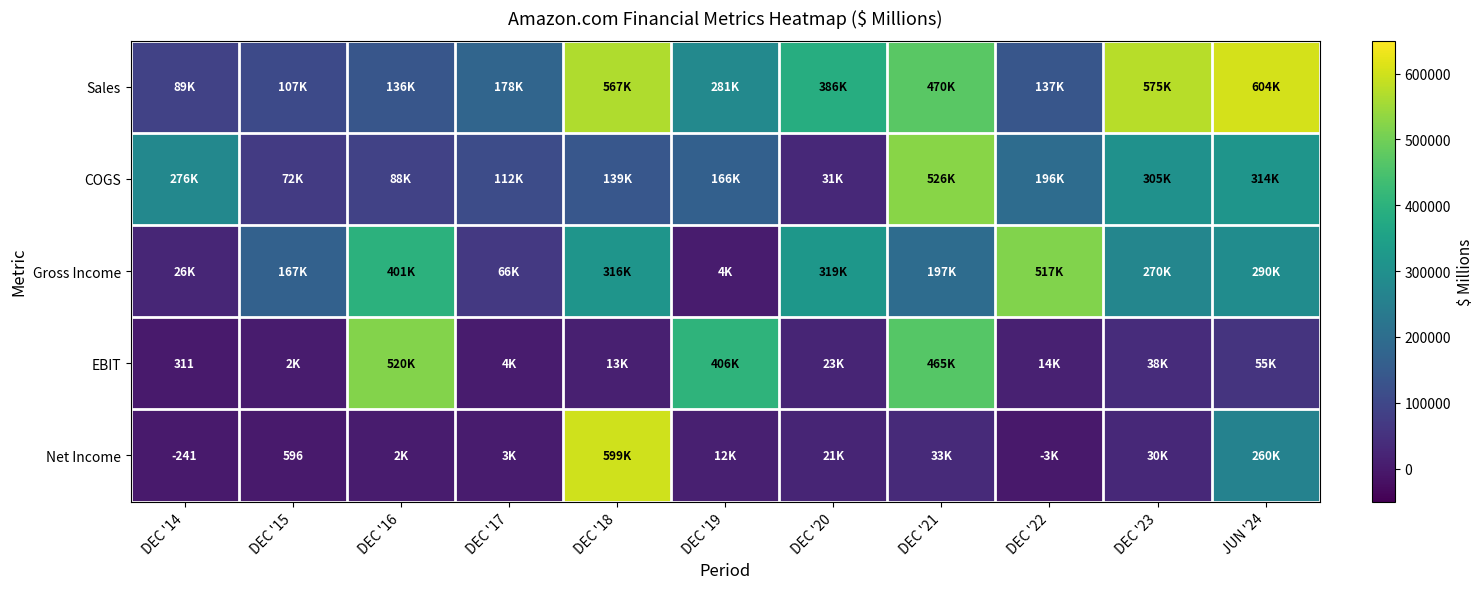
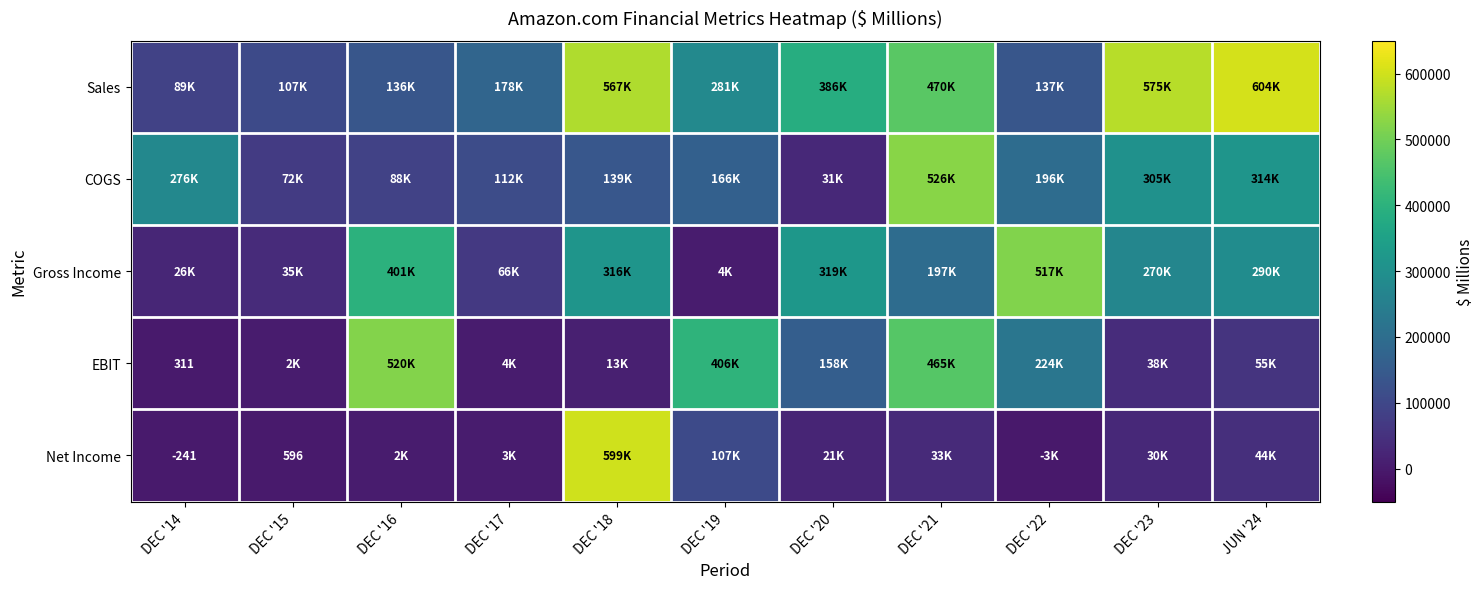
  {
    "Sales": {
      "DEC '14": "89K",
      "DEC '15": "107K",
      "DEC '16": "136K",
      "DEC '17": "178K",
      "DEC '18": "567K",
      "DEC '19": "281K",
      "DEC '20": "386K",
      "DEC '21": "470K",
      "DEC '22": "137K",
      "DEC '23": "575K",
      "JUN '24": "604K"
    },
    "COGS": {
      "DEC '14": "276K",
      "DEC '15": "72K",
      "DEC '16": "88K",
      "DEC '17": "112K",
      "DEC '18": "139K",
      "DEC '19": "166K",
      "DEC '20": "31K",
      "DEC '21": "526K",
      "DEC '22": "196K",
      "DEC '23": "305K",
      "JUN '24": "314K"
    },
    "Gross Income": {
      "DEC '14": "26K",
-     "DEC '15": "167K",
+     "DEC '15": "35K",
      "DEC '16": "401K",
      "DEC '17": "66K",
      "DEC '18": "316K",
      "DEC '19": "4K",
      "DEC '20": "319K",
      "DEC '21": "197K",
      "DEC '22": "517K",
      "DEC '23": "270K",
      "JUN '24": "290K"
    },
    "EBIT": {
      "DEC '14": "311",
      "DEC '15": "2K",
      "DEC '16": "520K",
      "DEC '17": "4K",
      "DEC '18": "13K",
      "DEC '19": "406K",
-     "DEC '20": "23K",
+     "DEC '20": "158K",
      "DEC '21": "465K",
-     "DEC '22": "14K",
+     "DEC '22": "224K",
      "DEC '23": "38K",
      "JUN '24": "55K"
    },
    "Net Income": {
      "DEC '14": "-241",
      "DEC '15": "596",
      "DEC '16": "2K",
      "DEC '17": "3K",
      "DEC '18": "599K",
-     "DEC '19": "12K",
+     "DEC '19": "107K",
      "DEC '20": "21K",
      "DEC '21": "33K",
      "DEC '22": "-3K",
      "DEC '23": "30K",
-     "JUN '24": "260K"
+     "JUN '24": "44K"
    }
  }
